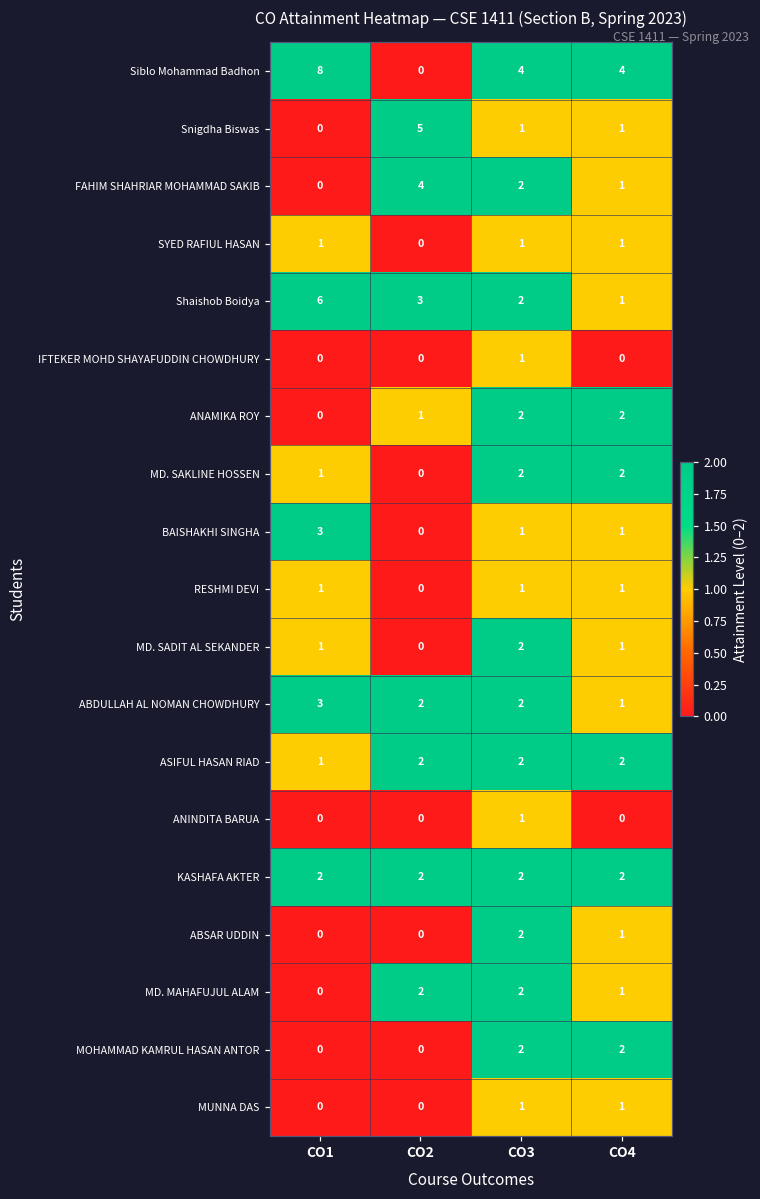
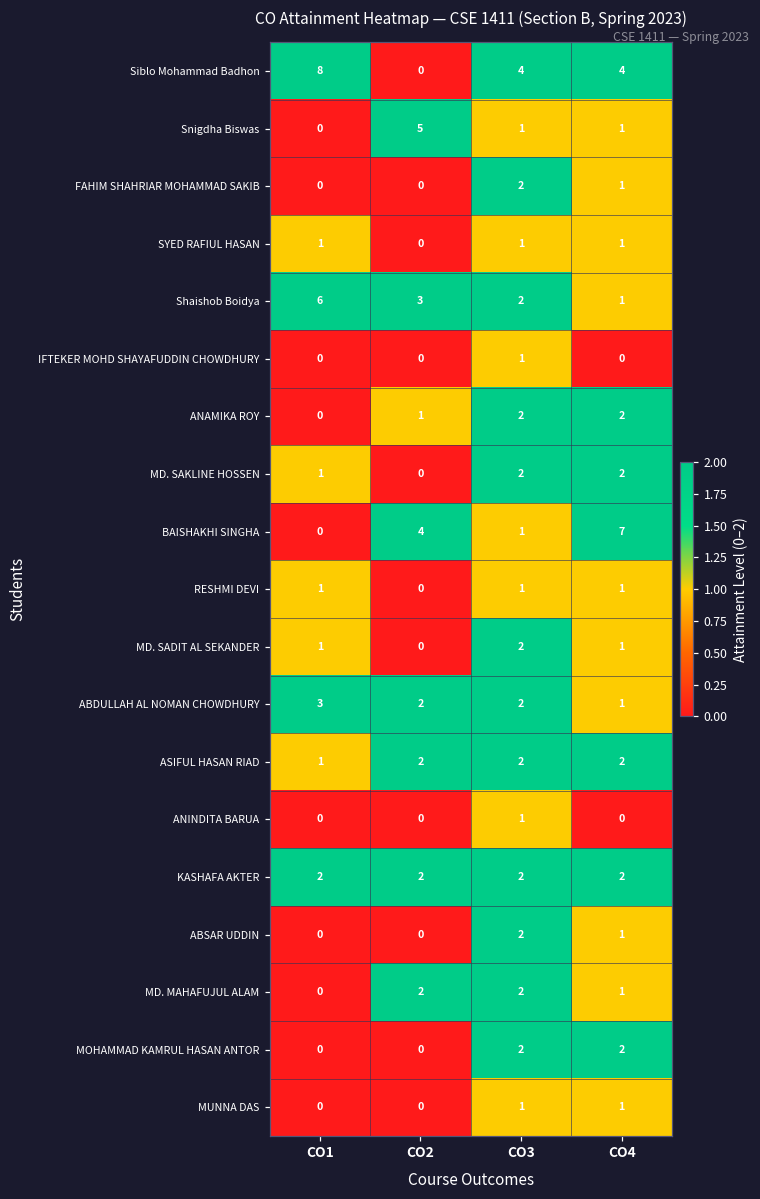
  {
    "Siblo Mohammad Badhon": {
      "CO1": 8,
      "CO2": 0,
      "CO3": 4,
      "CO4": 4
    },
    "Snigdha Biswas": {
      "CO1": 0,
      "CO2": 5,
      "CO3": 1,
      "CO4": 1
    },
    "FAHIM SHAHRIAR MOHAMMAD SAKIB": {
      "CO1": 0,
-     "CO2": 4,
+     "CO2": 0,
      "CO3": 2,
      "CO4": 1
    },
    "SYED RAFIUL HASAN": {
      "CO1": 1,
      "CO2": 0,
      "CO3": 1,
      "CO4": 1
    },
    "Shaishob Boidya": {
      "CO1": 6,
      "CO2": 3,
      "CO3": 2,
      "CO4": 1
    },
    "IFTEKER MOHD SHAYAFUDDIN CHOWDHURY": {
      "CO1": 0,
      "CO2": 0,
      "CO3": 1,
      "CO4": 0
    },
    "ANAMIKA ROY": {
      "CO1": 0,
      "CO2": 1,
      "CO3": 2,
      "CO4": 2
    },
    "MD. SAKLINE HOSSEN": {
      "CO1": 1,
      "CO2": 0,
      "CO3": 2,
      "CO4": 2
    },
    "BAISHAKHI SINGHA": {
-     "CO1": 3,
-     "CO2": 0,
+     "CO1": 0,
+     "CO2": 4,
      "CO3": 1,
-     "CO4": 1
+     "CO4": 7
    },
    "RESHMI DEVI": {
      "CO1": 1,
      "CO2": 0,
      "CO3": 1,
      "CO4": 1
    },
    "MD. SADIT AL SEKANDER": {
      "CO1": 1,
      "CO2": 0,
      "CO3": 2,
      "CO4": 1
    },
    "ABDULLAH AL NOMAN CHOWDHURY": {
      "CO1": 3,
      "CO2": 2,
      "CO3": 2,
      "CO4": 1
    },
    "ASIFUL HASAN RIAD": {
      "CO1": 1,
      "CO2": 2,
      "CO3": 2,
      "CO4": 2
    },
    "ANINDITA BARUA": {
      "CO1": 0,
      "CO2": 0,
      "CO3": 1,
      "CO4": 0
    },
    "KASHAFA AKTER": {
      "CO1": 2,
      "CO2": 2,
      "CO3": 2,
      "CO4": 2
    },
    "ABSAR UDDIN": {
      "CO1": 0,
      "CO2": 0,
      "CO3": 2,
      "CO4": 1
    },
    "MD. MAHAFUJUL ALAM": {
      "CO1": 0,
      "CO2": 2,
      "CO3": 2,
      "CO4": 1
    },
    "MOHAMMAD KAMRUL HASAN ANTOR": {
      "CO1": 0,
      "CO2": 0,
      "CO3": 2,
      "CO4": 2
    },
    "MUNNA DAS": {
      "CO1": 0,
      "CO2": 0,
      "CO3": 1,
      "CO4": 1
    }
  }
